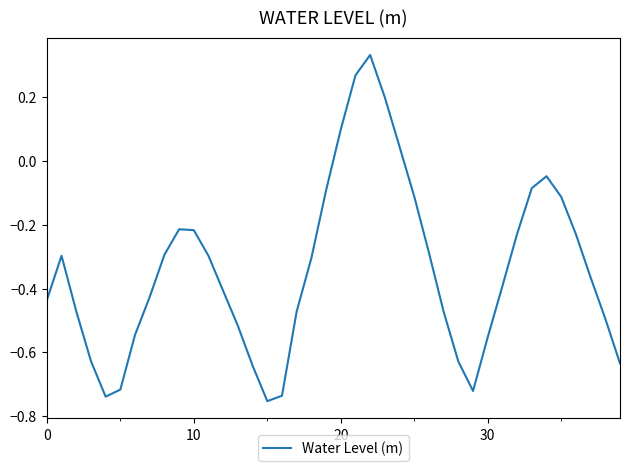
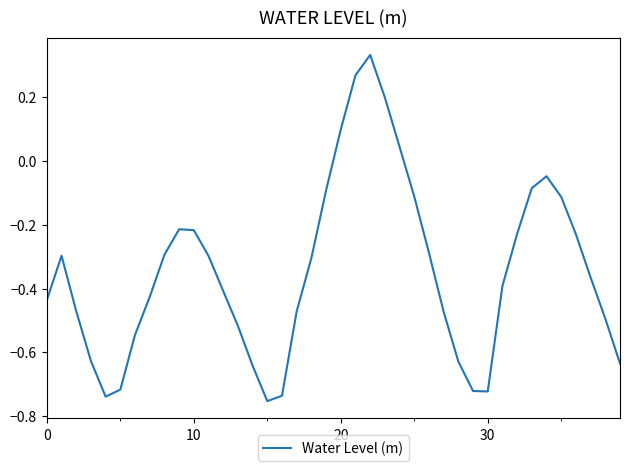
  {
    "0": -0.44,
    "10": -0.22,
    "20": 0.10,
-   "30": -0.55
+   "30": -0.72
  }
